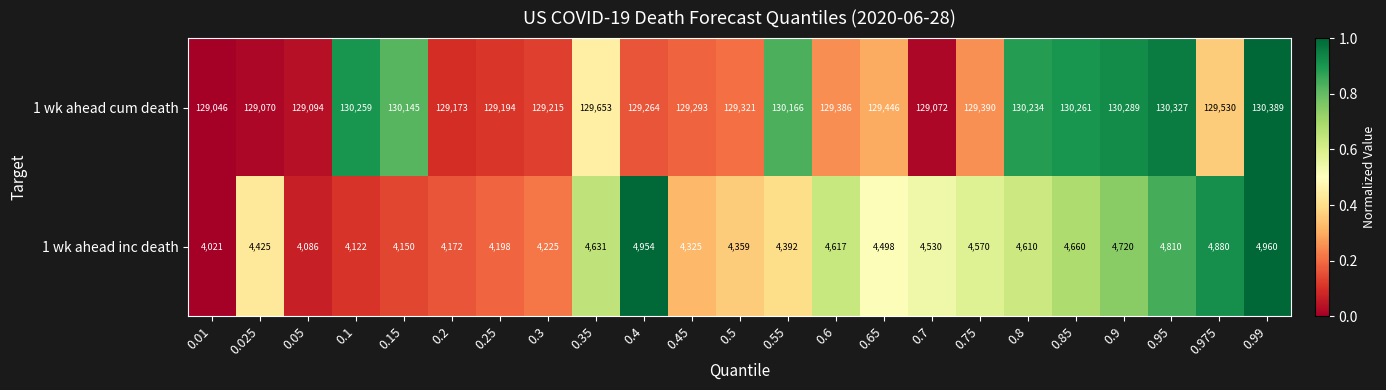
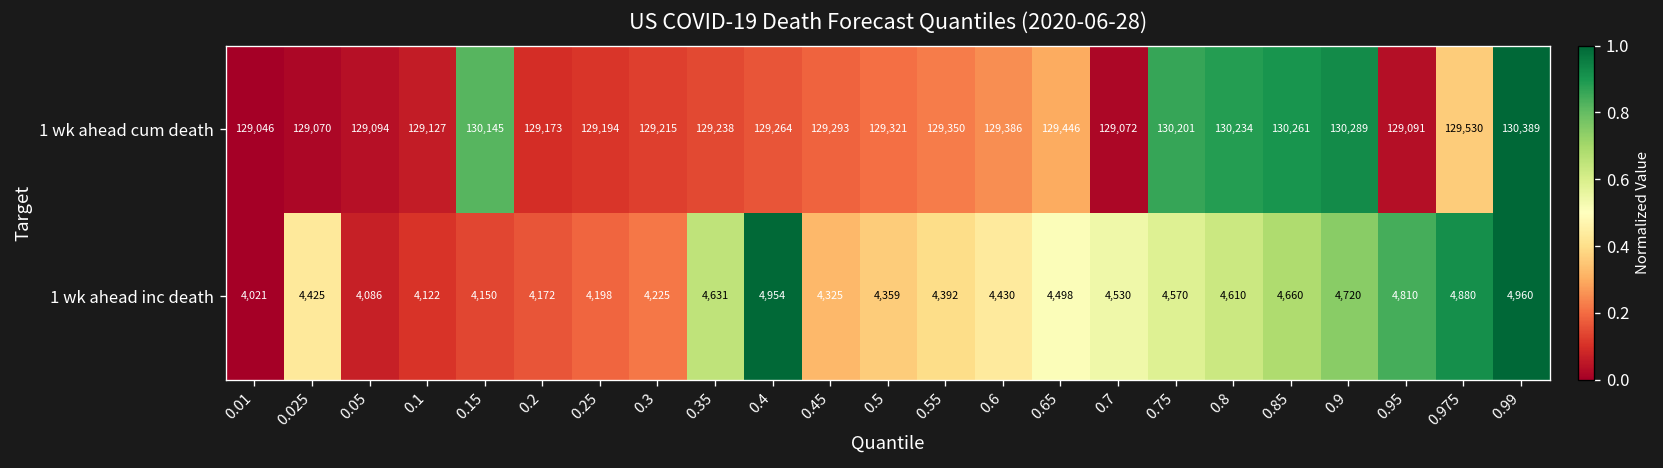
  {
    "1 wk ahead cum death": {
      "0.01": "129,046",
      "0.025": "129,070",
      "0.05": "129,094",
-     "0.1": "130,259",
+     "0.1": "129,127",
      "0.15": "130,145",
      "0.2": "129,173",
      "0.25": "129,194",
      "0.3": "129,215",
-     "0.35": "129,653",
+     "0.35": "129,238",
      "0.4": "129,264",
      "0.45": "129,293",
      "0.5": "129,321",
-     "0.55": "130,166",
+     "0.55": "129,350",
      "0.6": "129,386",
      "0.65": "129,446",
      "0.7": "129,072",
-     "0.75": "129,390",
+     "0.75": "130,201",
      "0.8": "130,234",
      "0.85": "130,261",
      "0.9": "130,289",
-     "0.95": "130,327",
+     "0.95": "129,091",
      "0.975": "129,530",
      "0.99": "130,389"
    },
    "1 wk ahead inc death": {
      "0.01": "4,021",
      "0.025": "4,425",
      "0.05": "4,086",
      "0.1": "4,122",
      "0.15": "4,150",
      "0.2": "4,172",
      "0.25": "4,198",
      "0.3": "4,225",
      "0.35": "4,631",
      "0.4": "4,954",
      "0.45": "4,325",
      "0.5": "4,359",
      "0.55": "4,392",
-     "0.6": "4,617",
+     "0.6": "4,430",
      "0.65": "4,498",
      "0.7": "4,530",
      "0.75": "4,570",
      "0.8": "4,610",
      "0.85": "4,660",
      "0.9": "4,720",
      "0.95": "4,810",
      "0.975": "4,880",
      "0.99": "4,960"
    }
  }
